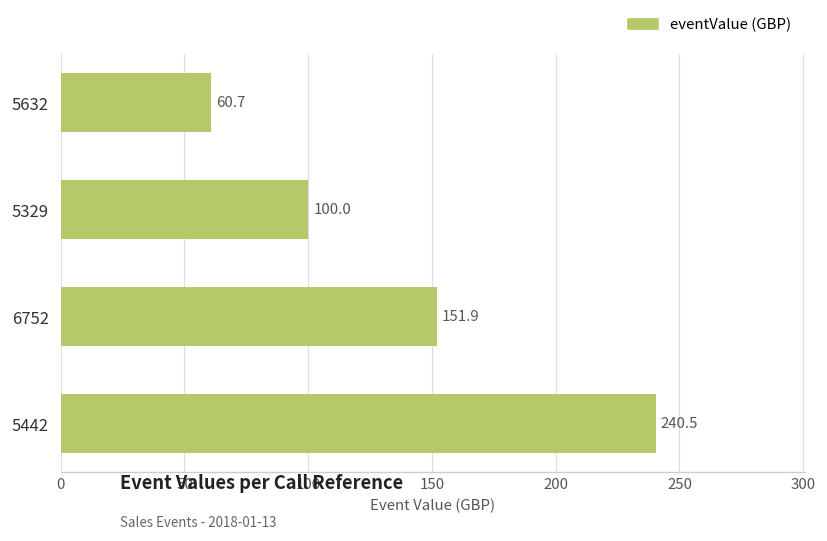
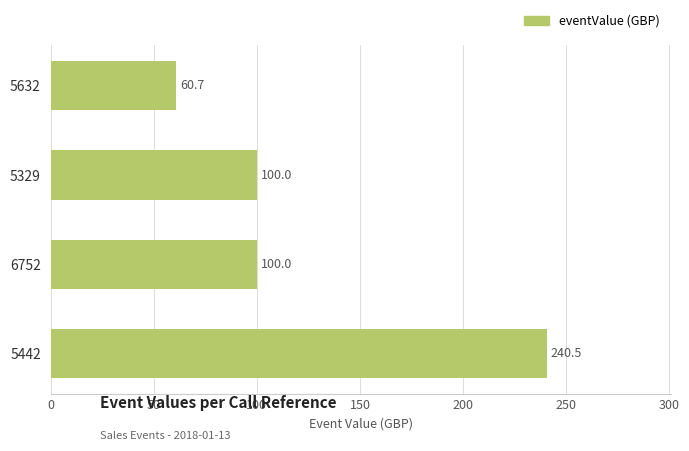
  {
    "5632": 60.7,
    "5329": 100.0,
-   "6752": 151.9,
+   "6752": 100.0,
    "5442": 240.5
  }
